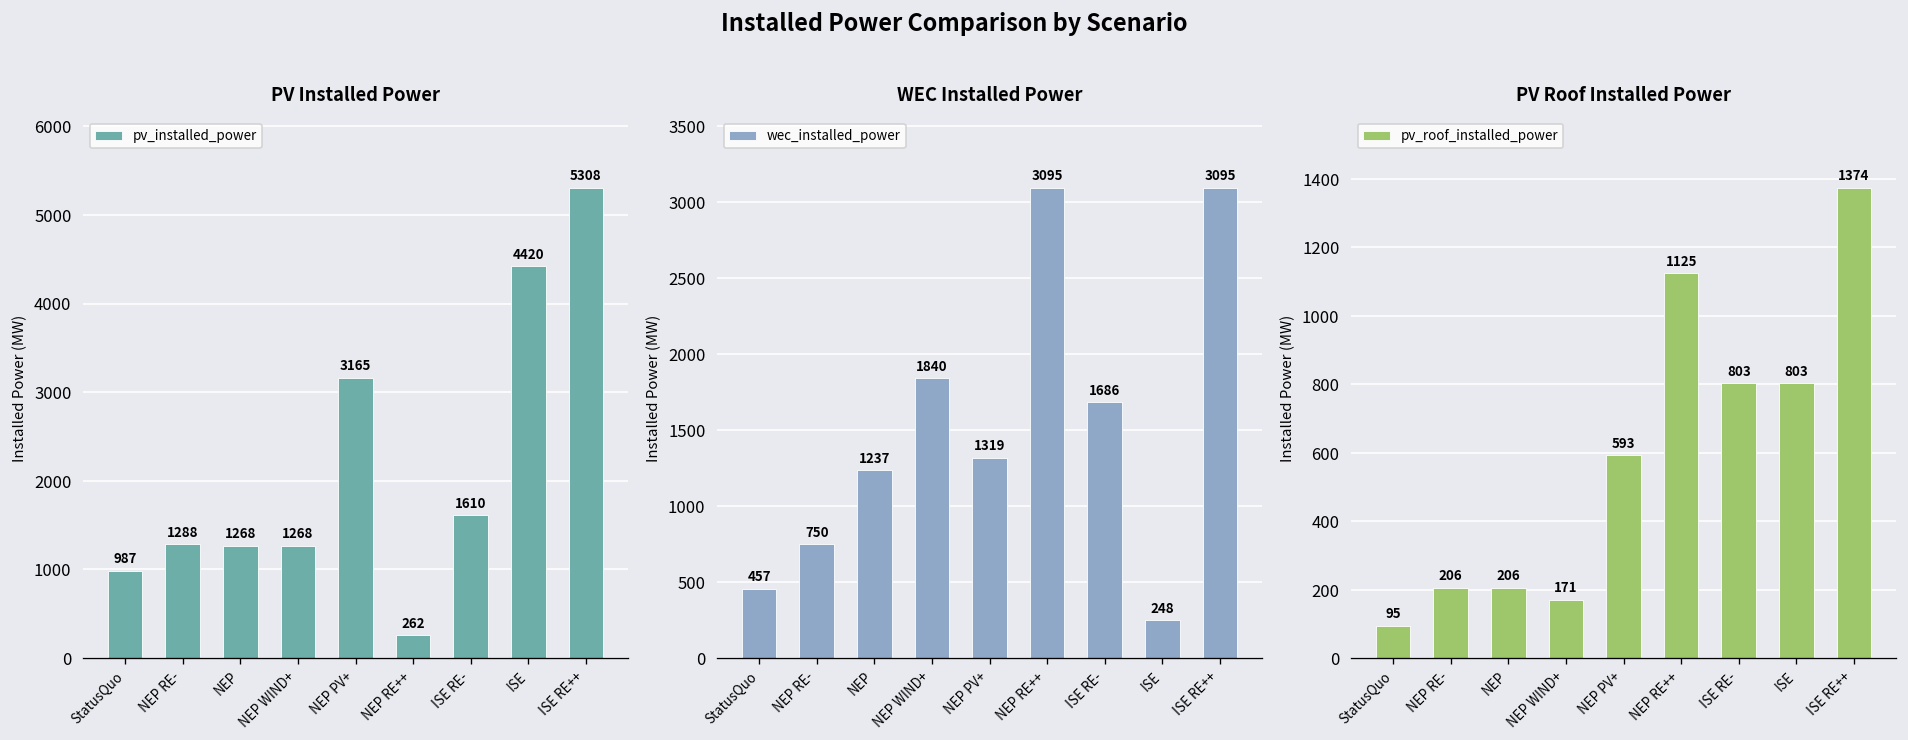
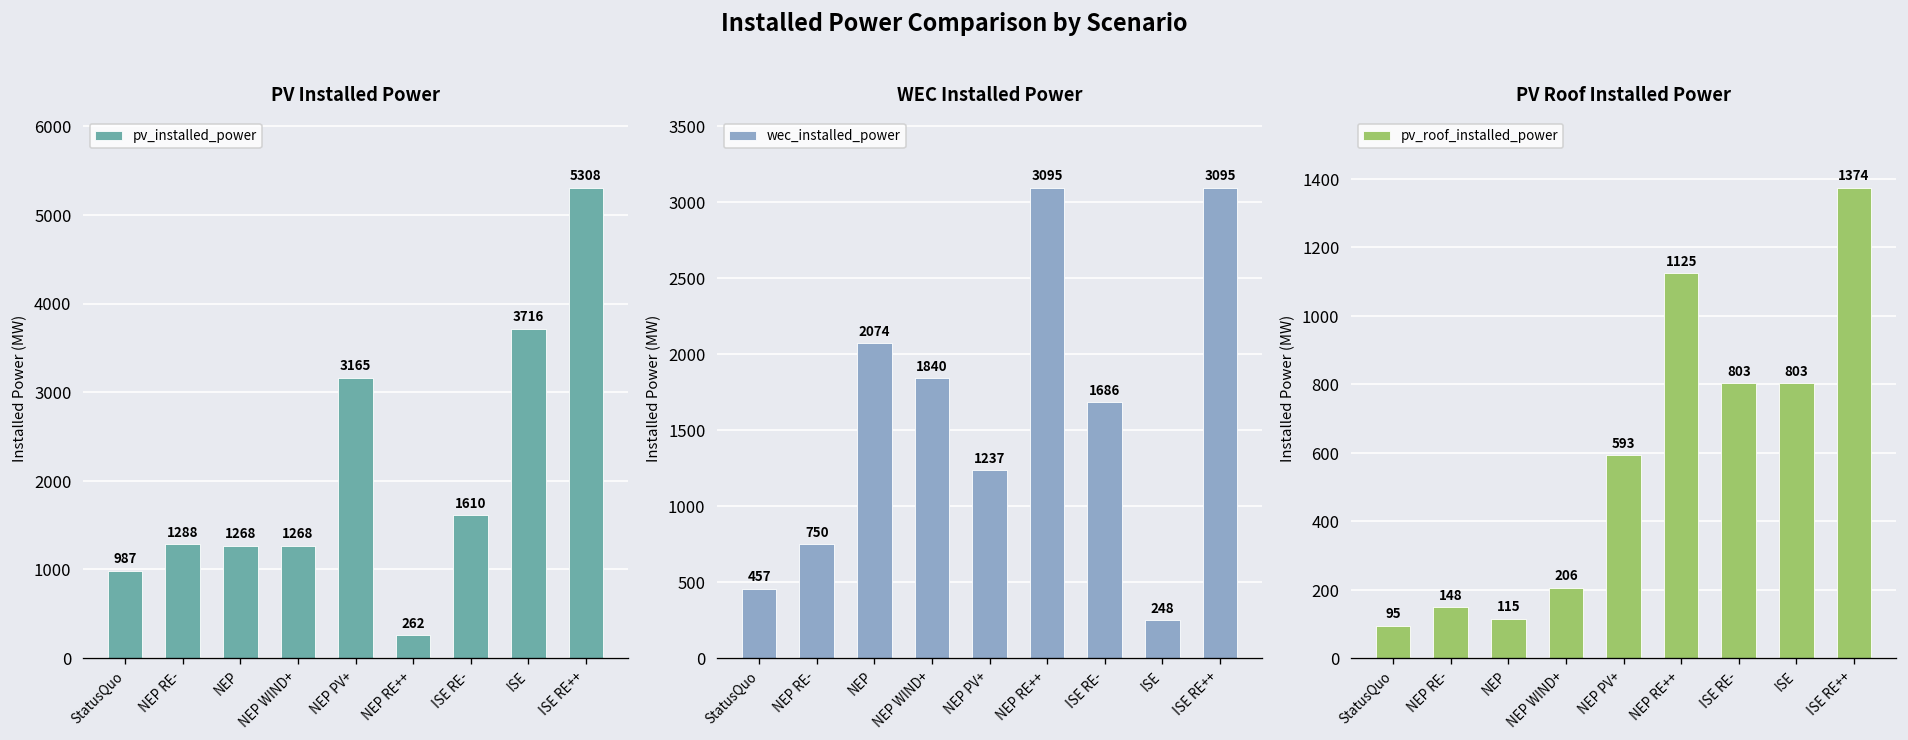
  {
    "PV Installed Power": {
      "StatusQuo": 987,
      "NEP RE-": 1288,
      "NEP": 1268,
      "NEP WIND+": 1268,
      "NEP PV+": 3165,
      "NEP RE++": 262,
      "ISE RE-": 1610,
-     "ISE": 4420,
+     "ISE": 3716,
      "ISE RE++": 5308
    },
    "WEC Installed Power": {
      "StatusQuo": 457,
      "NEP RE-": 750,
-     "NEP": 1237,
+     "NEP": 2074,
      "NEP WIND+": 1840,
-     "NEP PV+": 1319,
+     "NEP PV+": 1237,
      "NEP RE++": 3095,
      "ISE RE-": 1686,
      "ISE": 248,
      "ISE RE++": 3095
    },
    "PV Roof Installed Power": {
      "StatusQuo": 95,
-     "NEP RE-": 206,
-     "NEP": 206,
-     "NEP WIND+": 171,
+     "NEP RE-": 148,
+     "NEP": 115,
+     "NEP WIND+": 206,
      "NEP PV+": 593,
      "NEP RE++": 1125,
      "ISE RE-": 803,
      "ISE": 803,
      "ISE RE++": 1374
    }
  }
